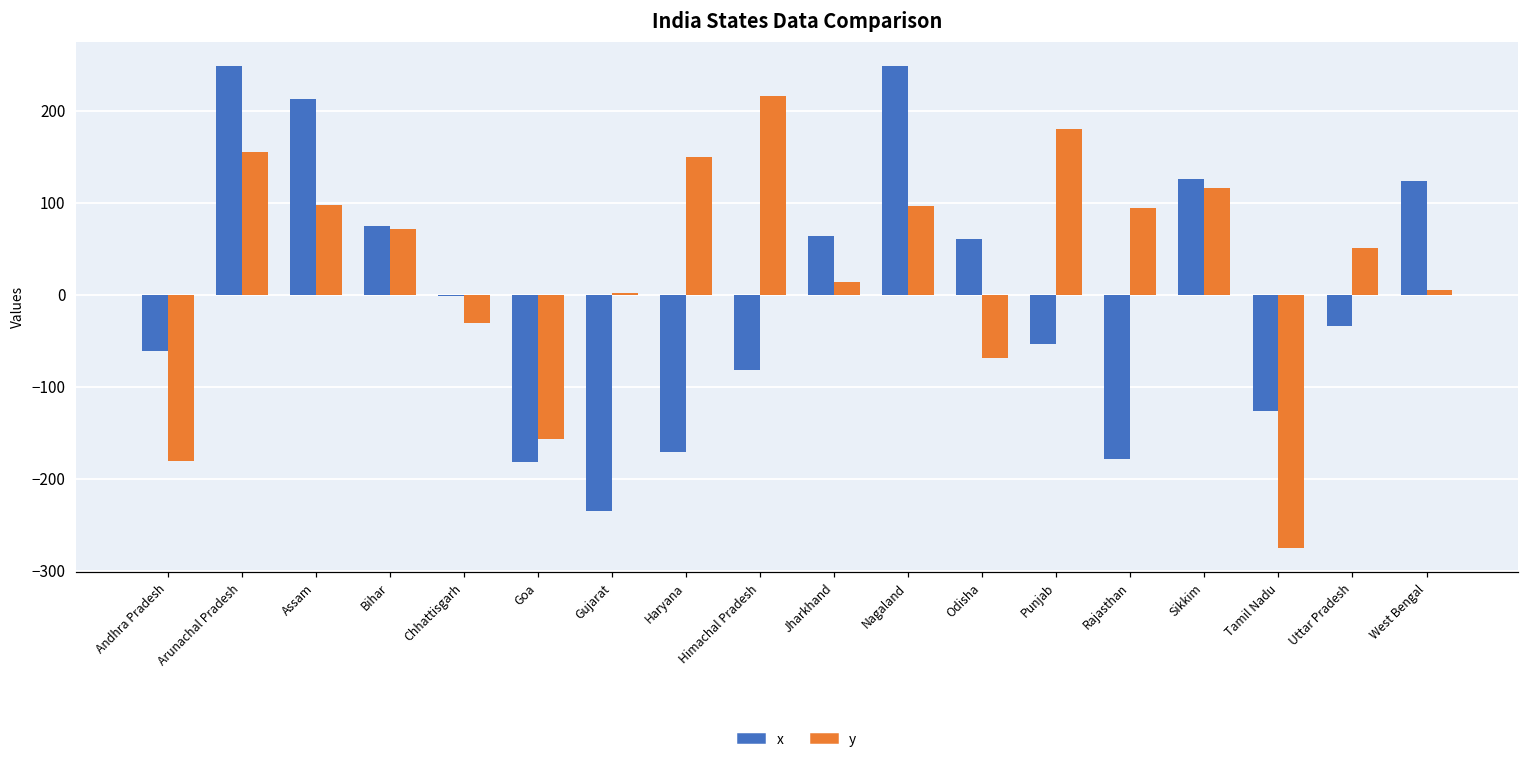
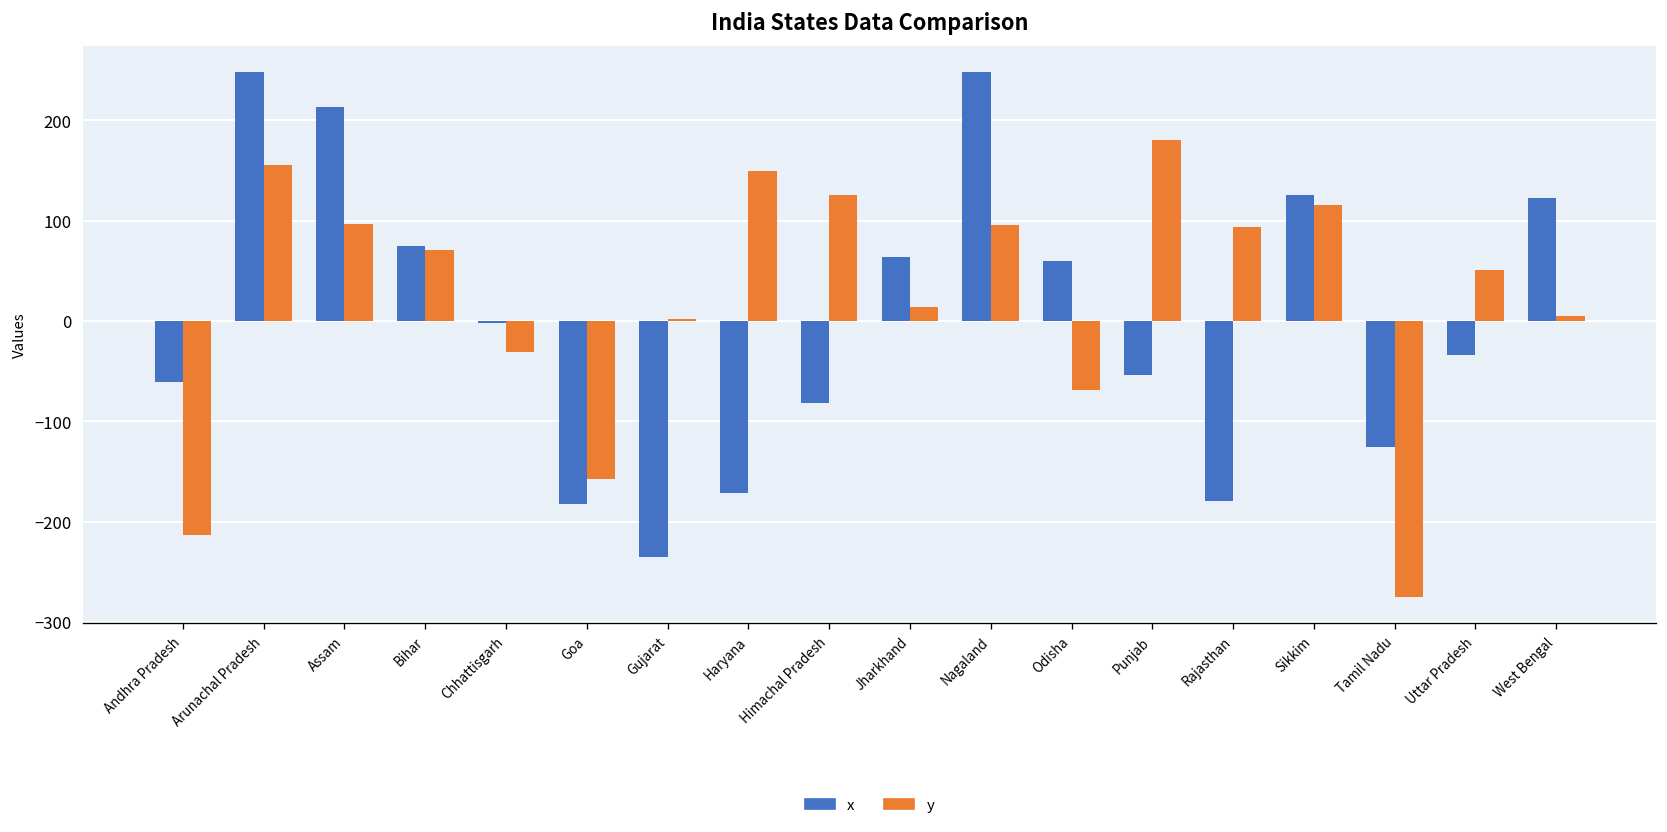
  {
    "x": {
      "Andhra Pradesh": -60,
      "Arunachal Pradesh": 250,
      "Assam": 210,
      "Bihar": 80,
      "Goa": -180,
      "Gujarat": -240,
      "Haryana": -170,
      "Himachal Pradesh": -80,
      "Jharkhand": 60,
      "Nagaland": 250,
      "Odisha": 60,
      "Punjab": -50,
      "Rajasthan": -180,
      "Sikkim": 130,
      "Tamil Nadu": -130,
      "Uttar Pradesh": -30,
      "West Bengal": 120
    },
    "y": {
-     "Andhra Pradesh": -180,
+     "Andhra Pradesh": -210,
      "Arunachal Pradesh": 160,
      "Assam": 100,
      "Bihar": 70,
      "Chhattisgarh": -30,
      "Goa": -160,
      "Haryana": 150,
-     "Himachal Pradesh": 220,
+     "Himachal Pradesh": 130,
      "Jharkhand": 10,
      "Nagaland": 100,
      "Odisha": -70,
      "Punjab": 180,
      "Rajasthan": 90,
      "Sikkim": 120,
      "Tamil Nadu": -280,
      "Uttar Pradesh": 50,
      "West Bengal": 10
    }
  }
